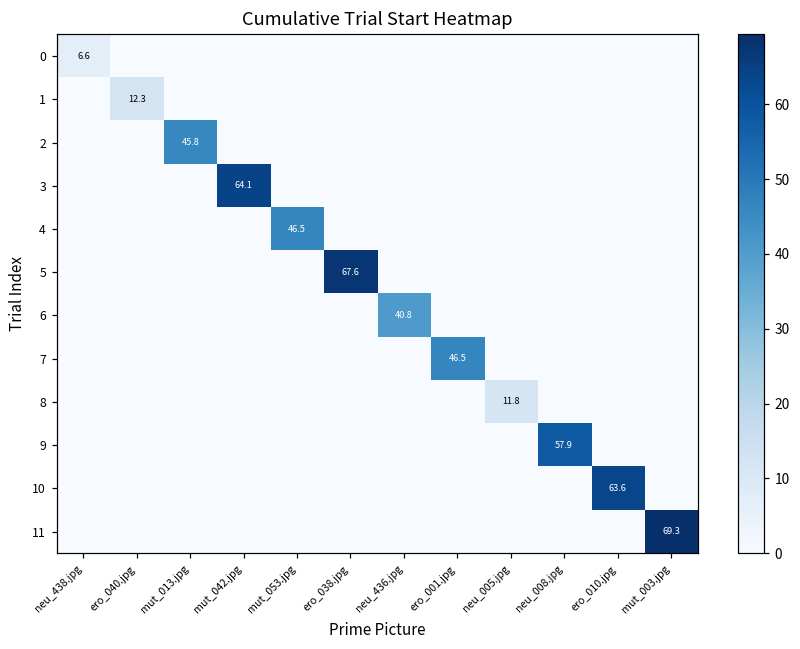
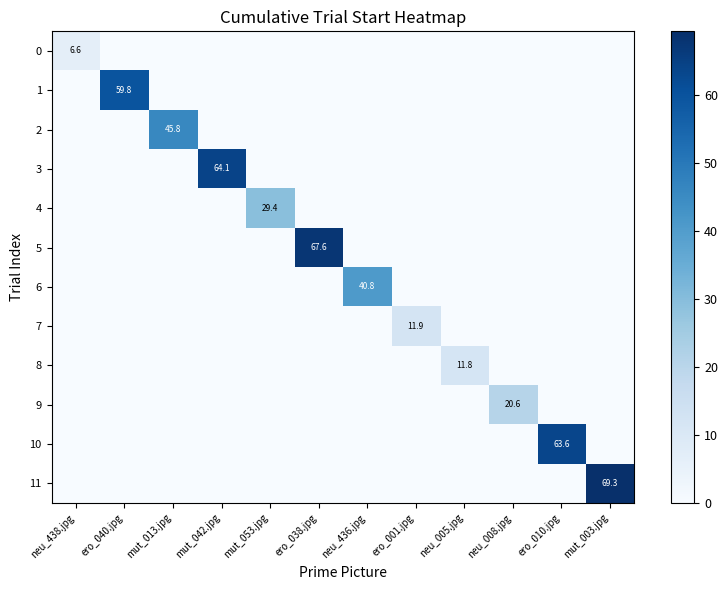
  {
    "0": {
      "neu_438.jpg": 6.6
    },
    "1": {
-     "ero_040.jpg": 12.3
+     "ero_040.jpg": 59.8
    },
    "2": {
      "mut_013.jpg": 45.8
    },
    "3": {
      "mut_042.jpg": 64.1
    },
    "4": {
-     "mut_053.jpg": 46.5
+     "mut_053.jpg": 29.4
    },
    "5": {
      "ero_038.jpg": 67.6
    },
    "6": {
      "neu_436.jpg": 40.8
    },
    "7": {
-     "ero_001.jpg": 46.5
+     "ero_001.jpg": 11.9
    },
    "8": {
      "neu_005.jpg": 11.8
    },
    "9": {
-     "neu_008.jpg": 57.9
+     "neu_008.jpg": 20.6
    },
    "10": {
      "ero_010.jpg": 63.6
    },
    "11": {
      "mut_003.jpg": 69.3
    }
  }
